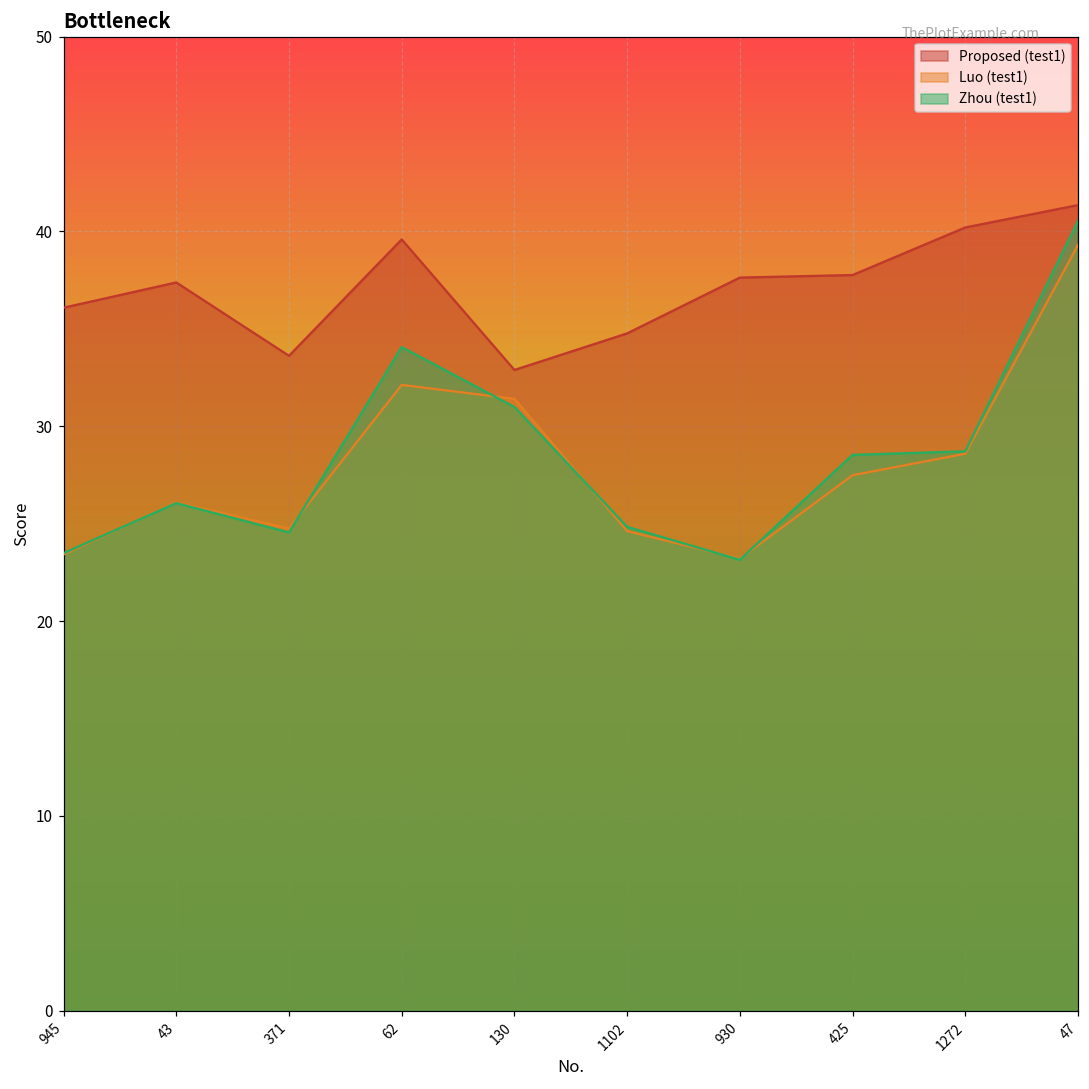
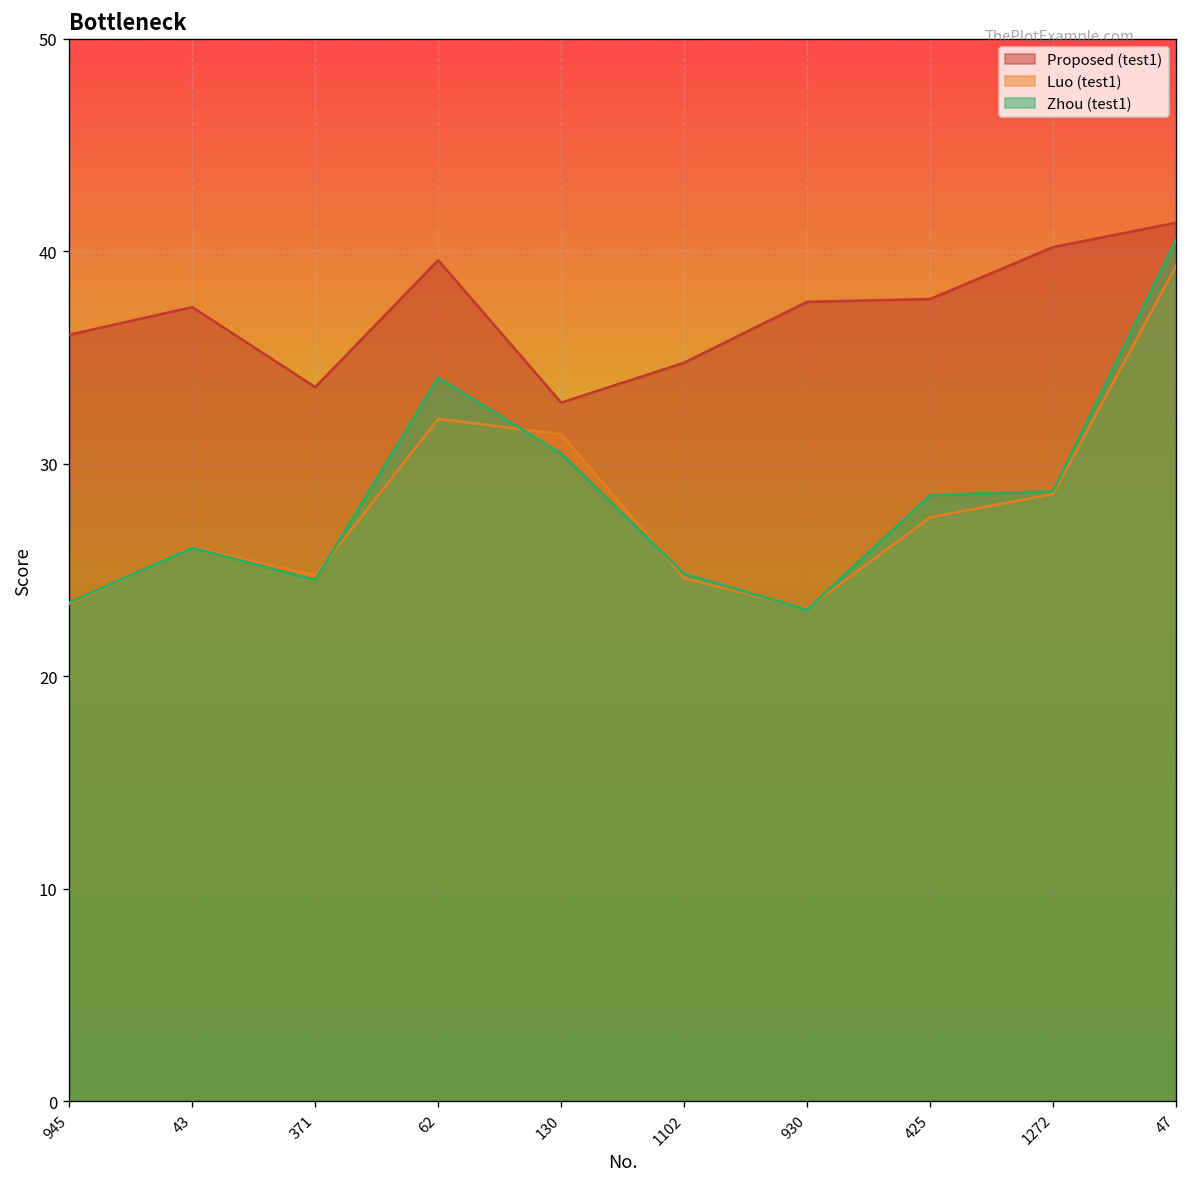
  {
    "Zhou (test1)": {
      "371": 24.5,
      "62": 34.1,
-     "130": 31.0,
+     "130": 30.5,
      "1102": 24.8,
      "425": 28.5,
      "47": 40.5
    }
  }
